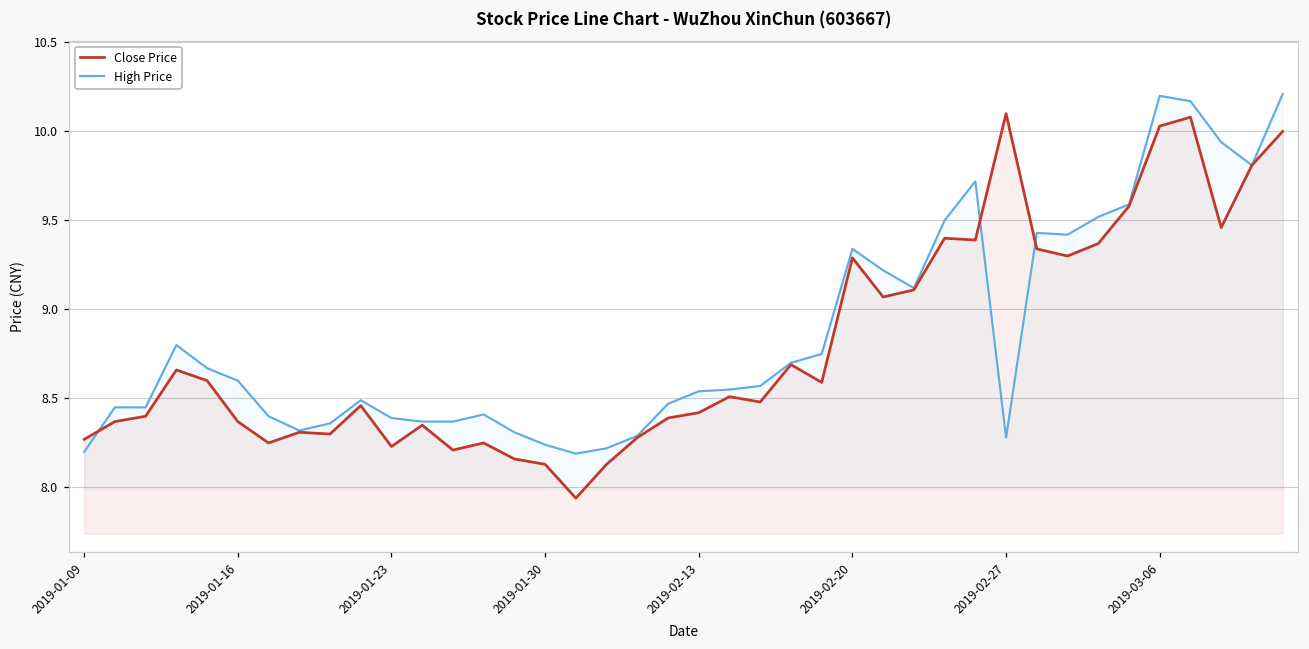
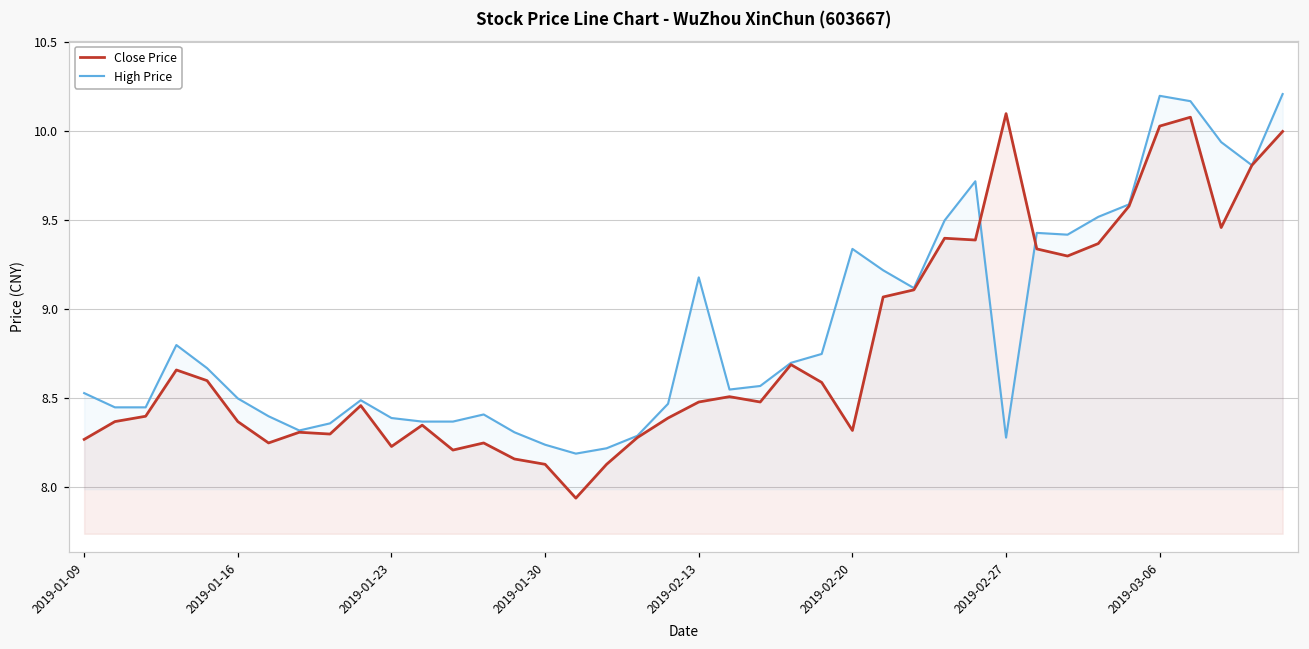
  {
    "Close Price": {
      "2019-01-09": 8.27,
      "2019-01-16": 8.37,
      "2019-01-23": 8.23,
      "2019-01-30": 8.13,
-     "2019-02-13": 8.42,
-     "2019-02-20": 9.29,
+     "2019-02-13": 8.48,
+     "2019-02-20": 8.32,
      "2019-02-27": 10.10,
      "2019-03-06": 10.03
    },
    "High Price": {
-     "2019-01-09": 8.20,
-     "2019-01-16": 8.6,
+     "2019-01-09": 8.53,
+     "2019-01-16": 8.5,
      "2019-01-23": 8.39,
      "2019-01-30": 8.24,
-     "2019-02-13": 8.54,
+     "2019-02-13": 9.18,
      "2019-02-20": 9.34,
      "2019-02-27": 8.28,
      "2019-03-06": 10.20
    }
  }
